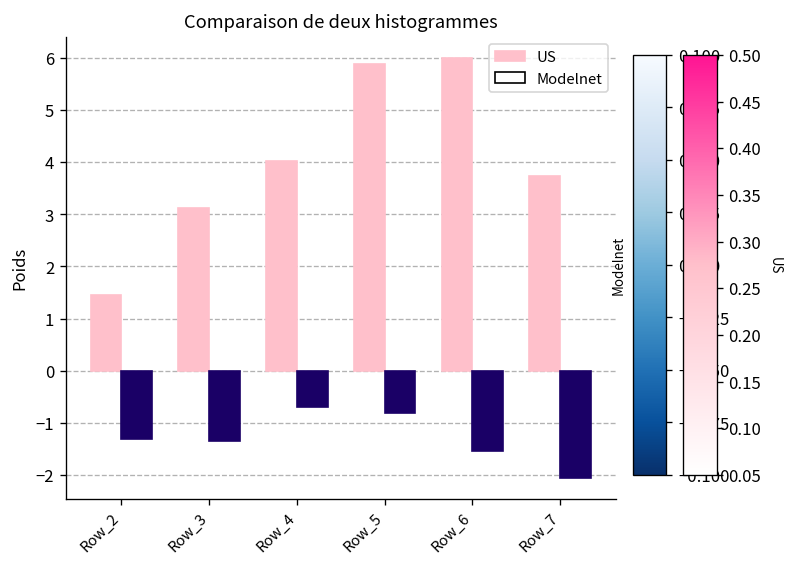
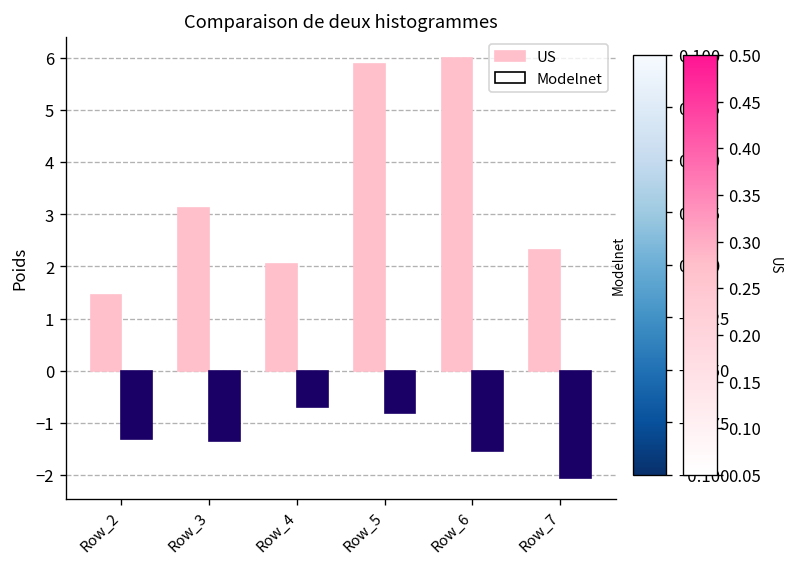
  {
    "US": {
      "Row_2": 1.5,
      "Row_3": 3.1,
-     "Row_4": 4.0,
+     "Row_4": 2.0,
      "Row_5": 5.9,
      "Row_6": 6.0,
-     "Row_7": 3.7
+     "Row_7": 2.3
    }
  }
